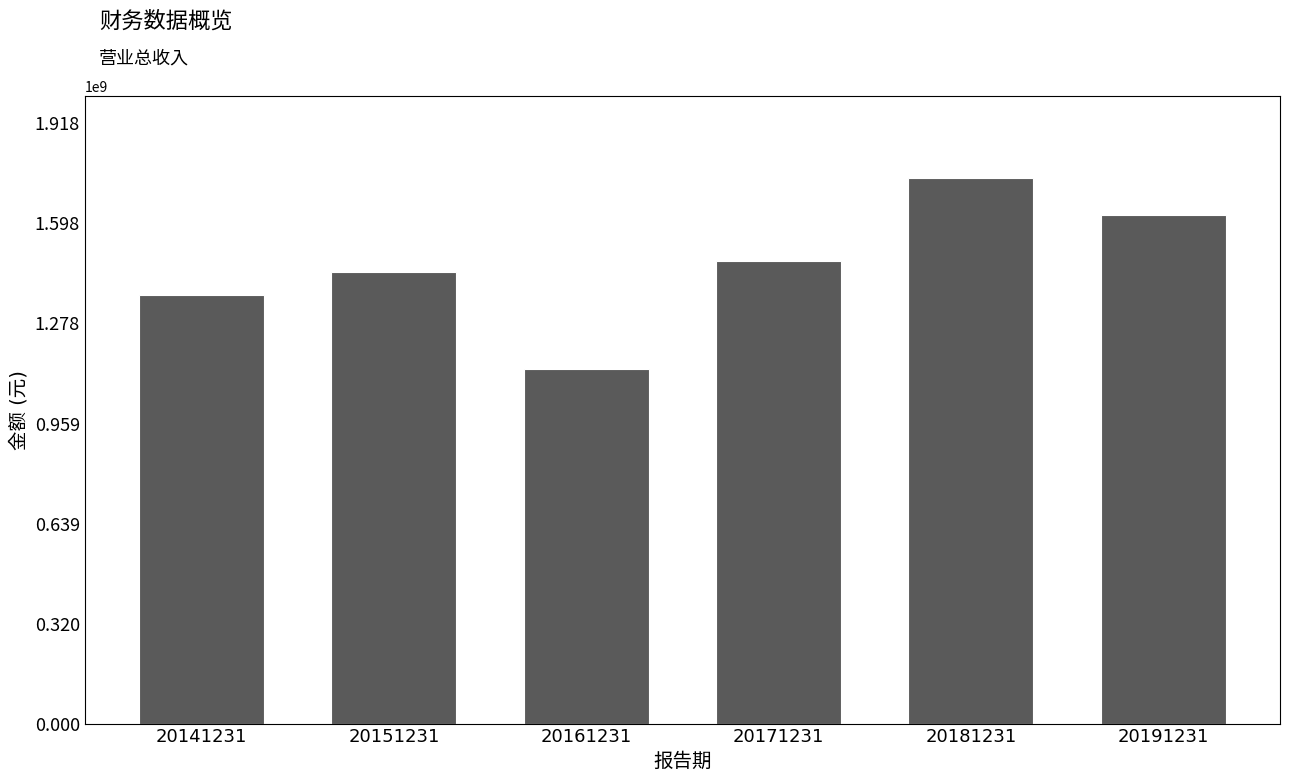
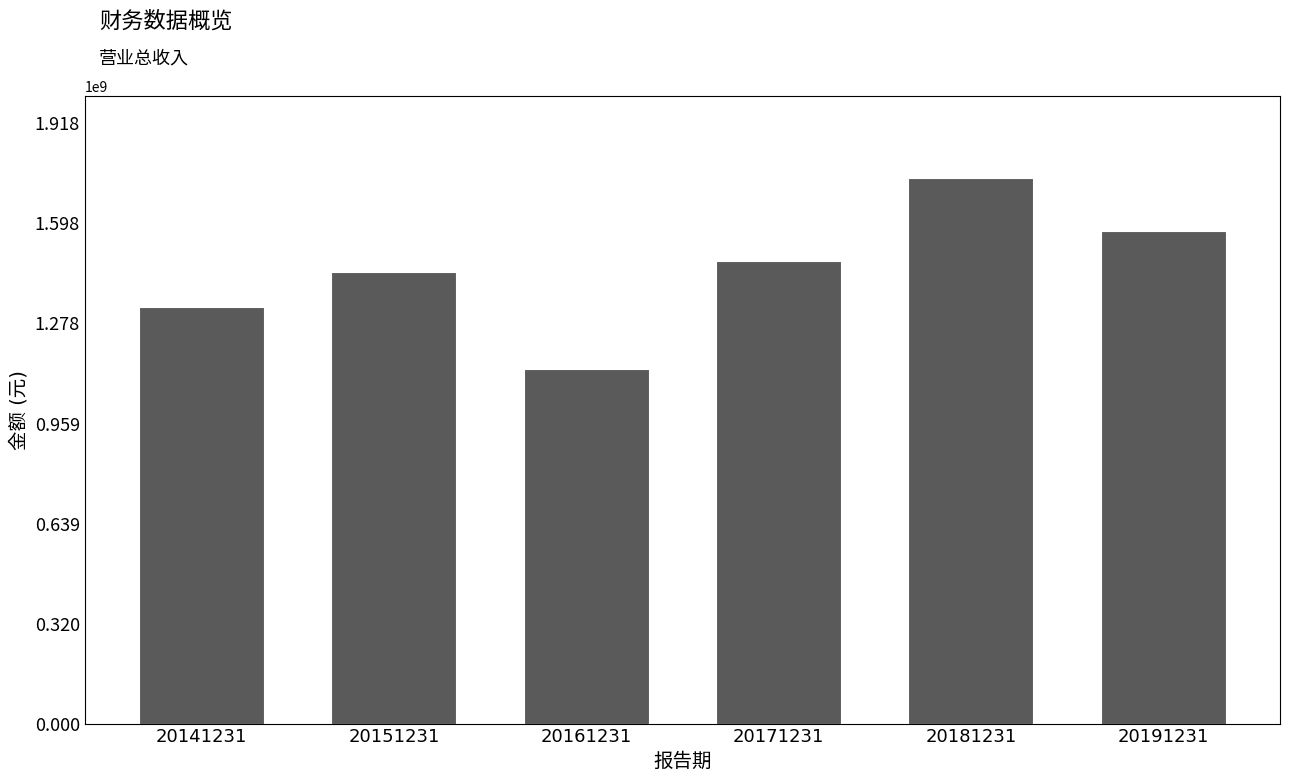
  {
-   "20141231": 1370000000,
+   "20141231": 1330000000,
    "20151231": 1440000000,
    "20161231": 1130000000,
    "20171231": 1480000000,
    "20181231": 1740000000,
-   "20191231": 1620000000
+   "20191231": 1570000000
  }
